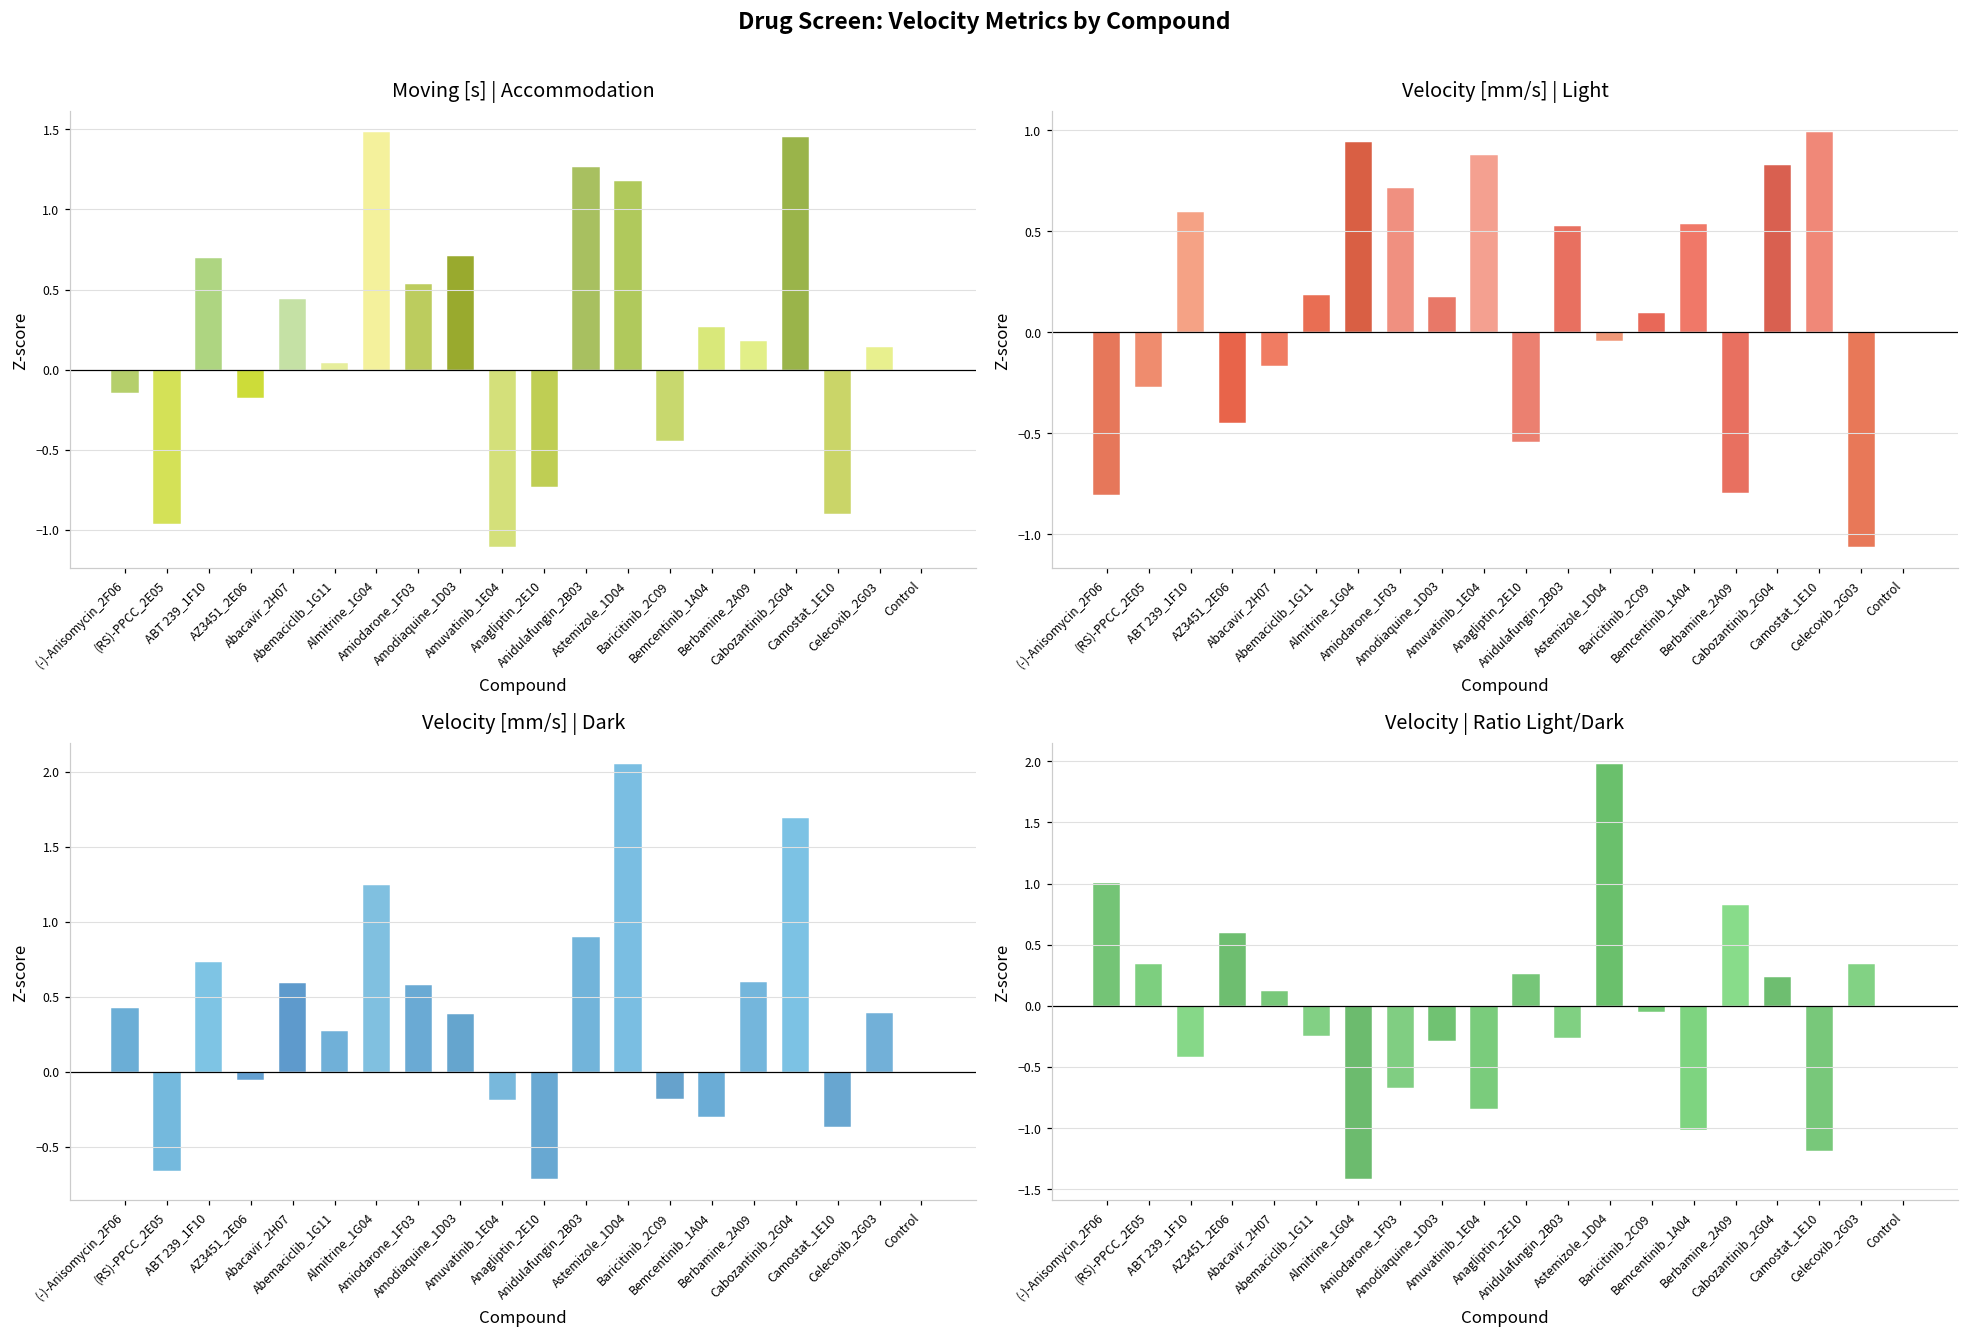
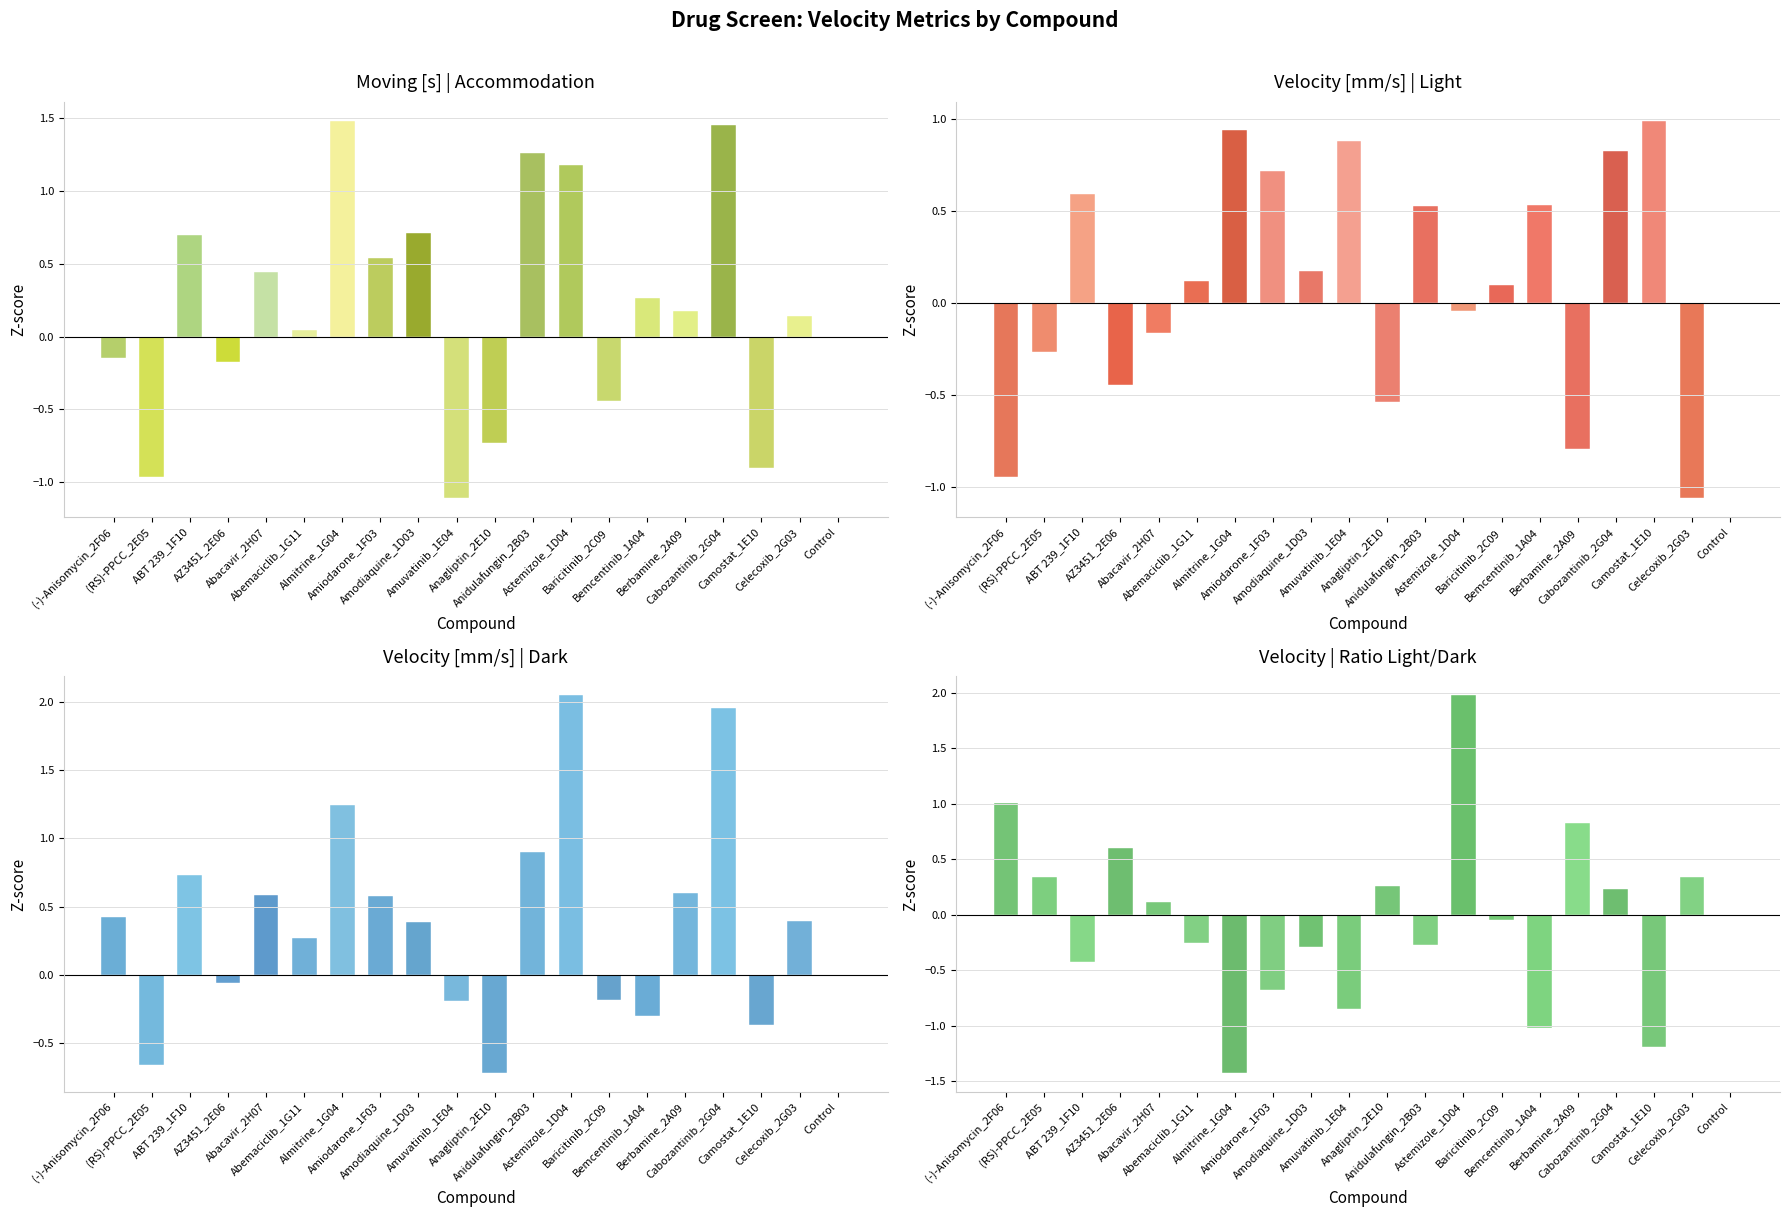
  {
    "Moving [s] | Accommodation": {
      "(-)-Anisomycin_2F06": -0.15,
      "(RS)-PPCC_2E05": -0.96,
      "ABT 239_1F10": 0.70,
      "AZ3451_2E06": -0.18,
      "Abacavir_2H07": 0.44,
      "Abemaciclib_1G11": 0.04,
      "Almitrine_1G04": 1.48,
      "Amiodarone_1F03": 0.54,
      "Amodiaquine_1D03": 0.71,
      "Amuvatinib_1E04": -1.11,
      "Anagliptin_2E10": -0.73,
      "Anidulafungin_2B03": 1.26,
      "Astemizole_1D04": 1.18,
      "Baricitinib_2C09": -0.45,
      "Bemcentinib_1A04": 0.27,
      "Berbamine_2A09": 0.18,
      "Cabozantinib_2G04": 1.45,
      "Camostat_1E10": -0.90,
      "Celecoxib_2G03": 0.14,
      "Control": 0.00
    },
    "Velocity [mm/s] | Light": {
-     "(-)-Anisomycin_2F06": -0.80,
+     "(-)-Anisomycin_2F06": -0.95,
      "(RS)-PPCC_2E05": -0.27,
      "ABT 239_1F10": 0.59,
      "AZ3451_2E06": -0.45,
      "Abacavir_2H07": -0.17,
-     "Abemaciclib_1G11": 0.19,
+     "Abemaciclib_1G11": 0.12,
      "Almitrine_1G04": 0.94,
      "Amiodarone_1F03": 0.72,
      "Amodiaquine_1D03": 0.17,
      "Amuvatinib_1E04": 0.88,
      "Anagliptin_2E10": -0.54,
      "Anidulafungin_2B03": 0.53,
      "Astemizole_1D04": -0.04,
      "Baricitinib_2C09": 0.10,
      "Bemcentinib_1A04": 0.54,
      "Berbamine_2A09": -0.79,
      "Cabozantinib_2G04": 0.83,
      "Camostat_1E10": 0.99,
      "Celecoxib_2G03": -1.06,
      "Control": 0.00
    },
    "Velocity [mm/s] | Dark": {
      "(-)-Anisomycin_2F06": 0.42,
      "(RS)-PPCC_2E05": -0.66,
      "ABT 239_1F10": 0.73,
      "AZ3451_2E06": -0.06,
      "Abacavir_2H07": 0.59,
      "Abemaciclib_1G11": 0.27,
      "Almitrine_1G04": 1.24,
      "Amiodarone_1F03": 0.58,
      "Amodiaquine_1D03": 0.39,
      "Amuvatinib_1E04": -0.19,
      "Anagliptin_2E10": -0.72,
      "Anidulafungin_2B03": 0.90,
      "Astemizole_1D04": 2.05,
      "Baricitinib_2C09": -0.18,
      "Bemcentinib_1A04": -0.30,
      "Berbamine_2A09": 0.60,
-     "Cabozantinib_2G04": 1.69,
+     "Cabozantinib_2G04": 1.95,
      "Camostat_1E10": -0.37,
      "Celecoxib_2G03": 0.39,
      "Control": 0.00
    },
    "Velocity | Ratio Light/Dark": {
      "(-)-Anisomycin_2F06": 1.01,
      "(RS)-PPCC_2E05": 0.34,
      "ABT 239_1F10": -0.42,
      "AZ3451_2E06": 0.60,
      "Abacavir_2H07": 0.12,
      "Abemaciclib_1G11": -0.25,
      "Almitrine_1G04": -1.42,
      "Amiodarone_1F03": -0.67,
      "Amodiaquine_1D03": -0.29,
      "Amuvatinib_1E04": -0.85,
      "Anagliptin_2E10": 0.26,
      "Anidulafungin_2B03": -0.27,
      "Astemizole_1D04": 1.98,
      "Baricitinib_2C09": -0.05,
      "Bemcentinib_1A04": -1.02,
      "Berbamine_2A09": 0.83,
      "Cabozantinib_2G04": 0.24,
      "Camostat_1E10": -1.19,
      "Celecoxib_2G03": 0.34
    }
  }
